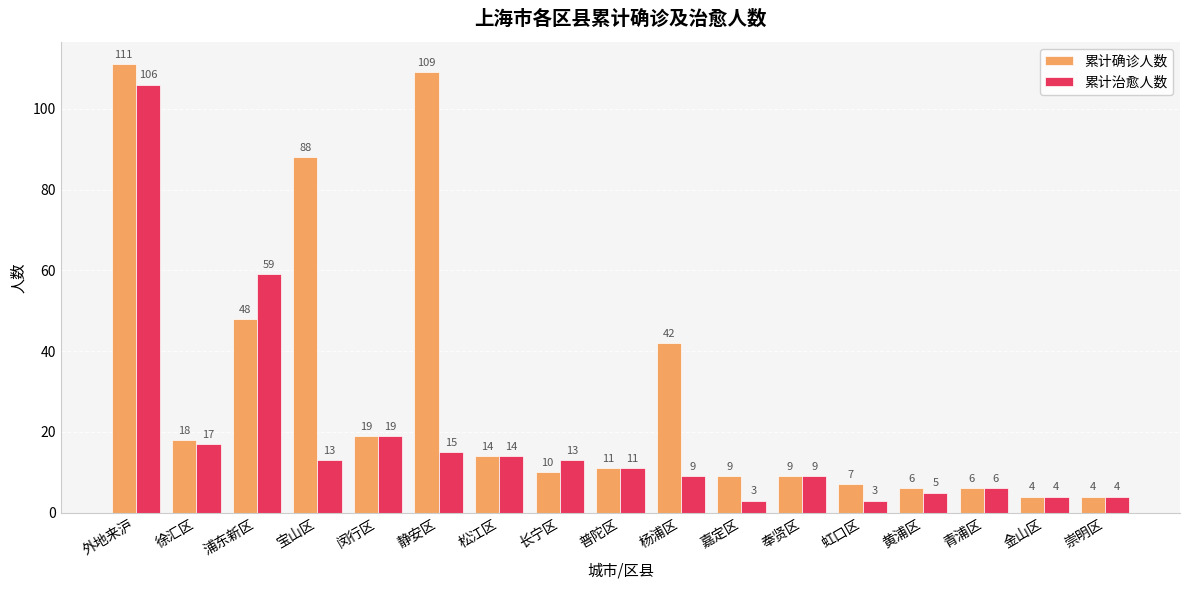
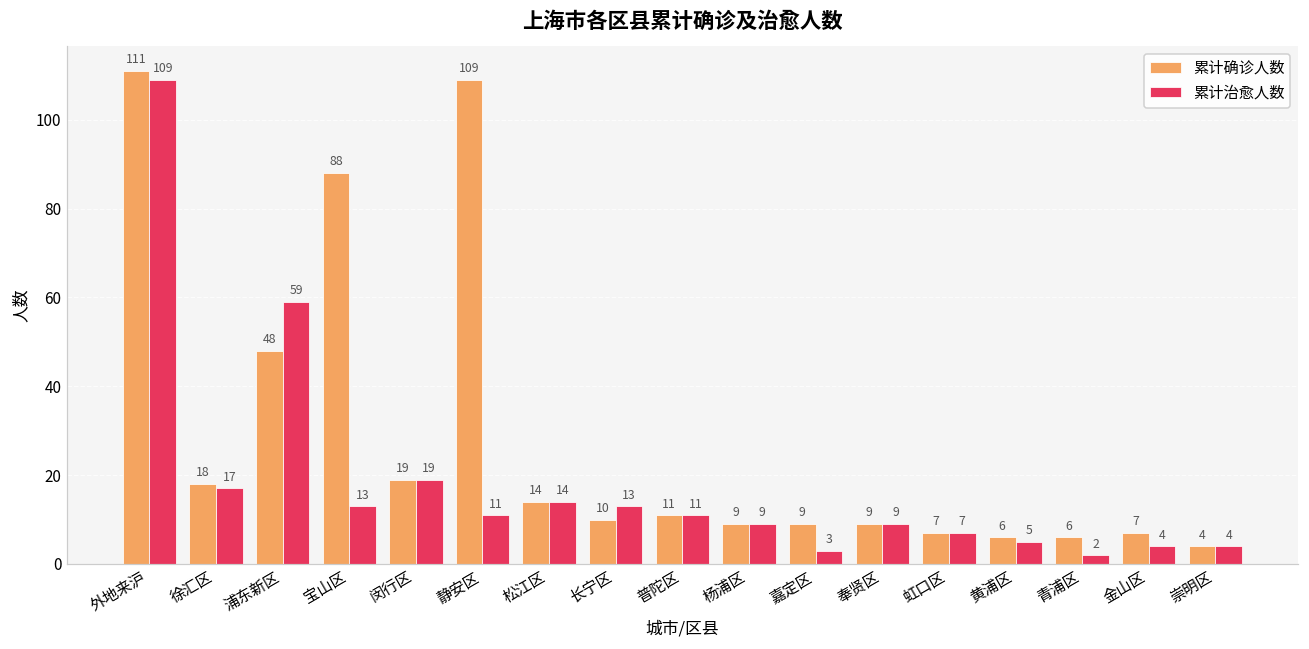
  {
    "累计确诊人数": {
      "外地来沪": 111,
      "徐汇区": 18,
      "浦东新区": 48,
      "宝山区": 88,
      "闵行区": 19,
      "静安区": 109,
      "松江区": 14,
      "长宁区": 10,
      "普陀区": 11,
-     "杨浦区": 42,
+     "杨浦区": 9,
      "嘉定区": 9,
      "奉贤区": 9,
      "虹口区": 7,
      "黄浦区": 6,
      "青浦区": 6,
-     "金山区": 4,
+     "金山区": 7,
      "崇明区": 4
    },
    "累计治愈人数": {
-     "外地来沪": 106,
+     "外地来沪": 109,
      "徐汇区": 17,
      "浦东新区": 59,
      "宝山区": 13,
      "闵行区": 19,
-     "静安区": 15,
+     "静安区": 11,
      "松江区": 14,
      "长宁区": 13,
      "普陀区": 11,
      "杨浦区": 9,
      "嘉定区": 3,
      "奉贤区": 9,
-     "虹口区": 3,
+     "虹口区": 7,
      "黄浦区": 5,
-     "青浦区": 6,
+     "青浦区": 2,
      "金山区": 4,
      "崇明区": 4
    }
  }
